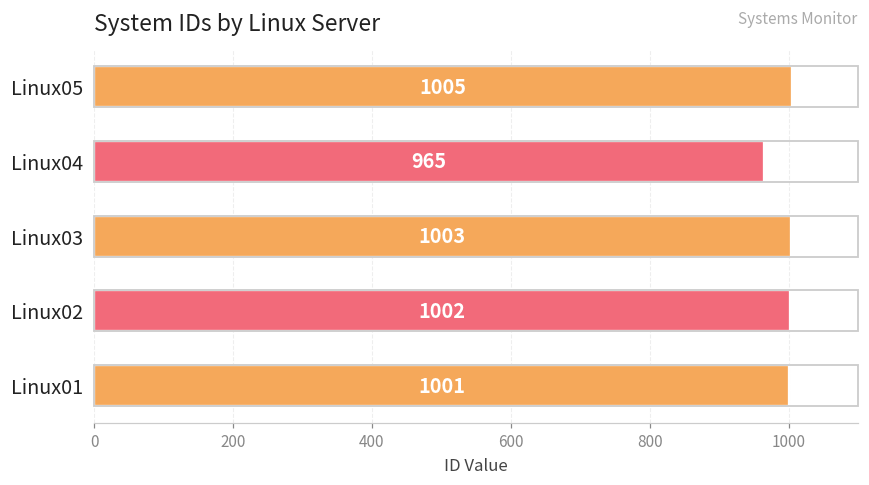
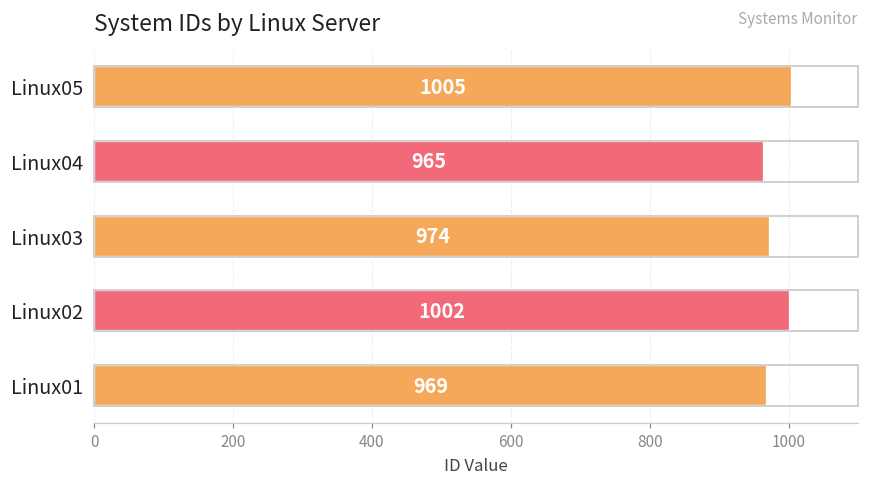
  {
    "Linux05": 1005,
    "Linux04": 965,
-   "Linux03": 1003,
+   "Linux03": 974,
    "Linux02": 1002,
-   "Linux01": 1001
+   "Linux01": 969
  }
